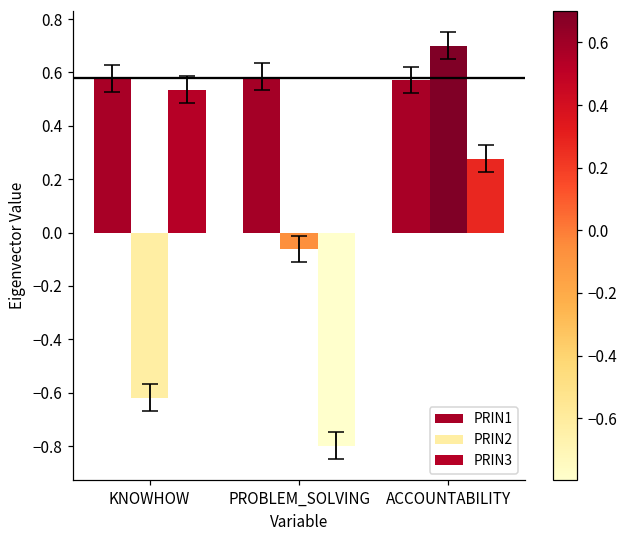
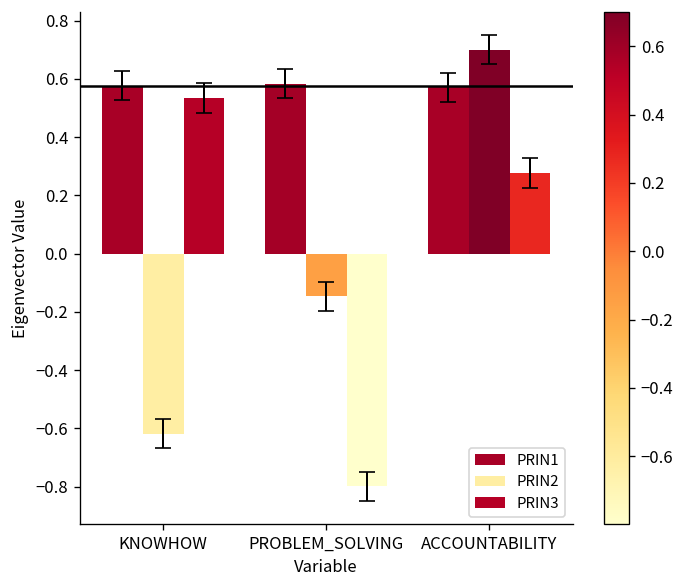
  {
    "PRIN2": {
      "KNOWHOW": -0.62,
-     "PROBLEM_SOLVING": -0.06,
+     "PROBLEM_SOLVING": -0.15,
      "ACCOUNTABILITY": 0.70
    }
  }
